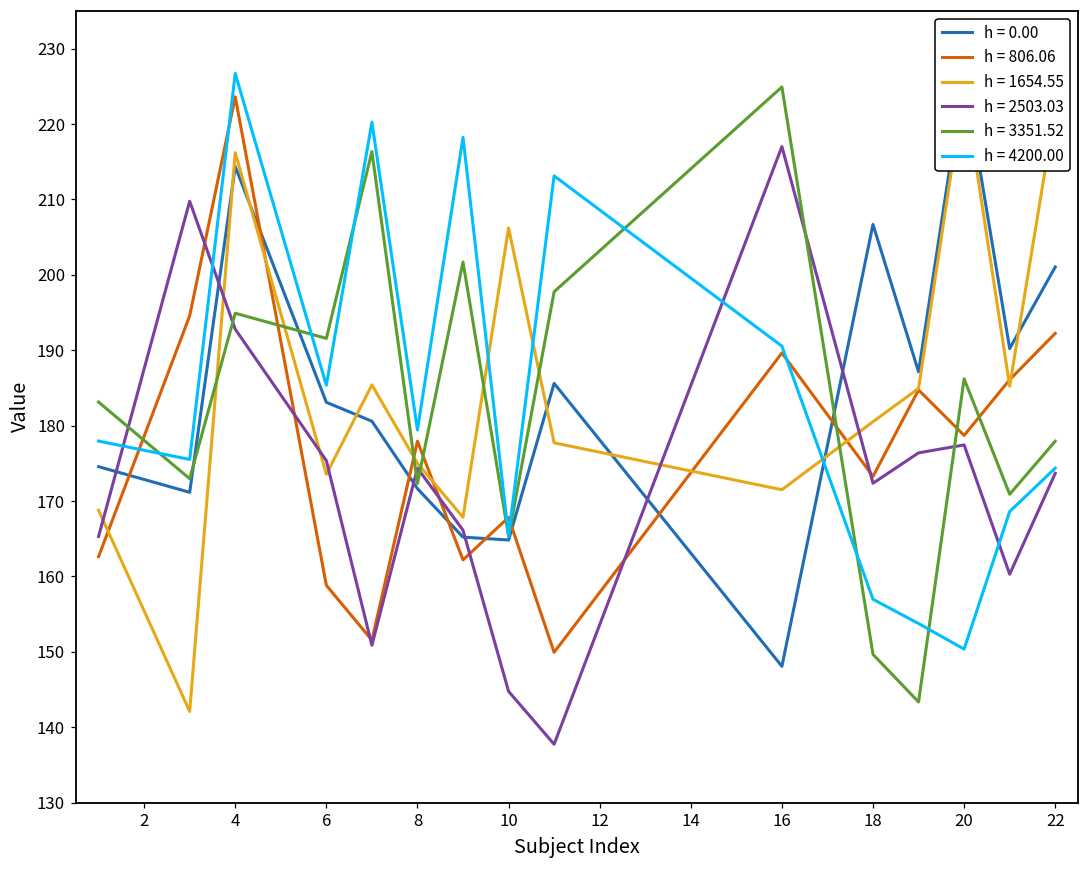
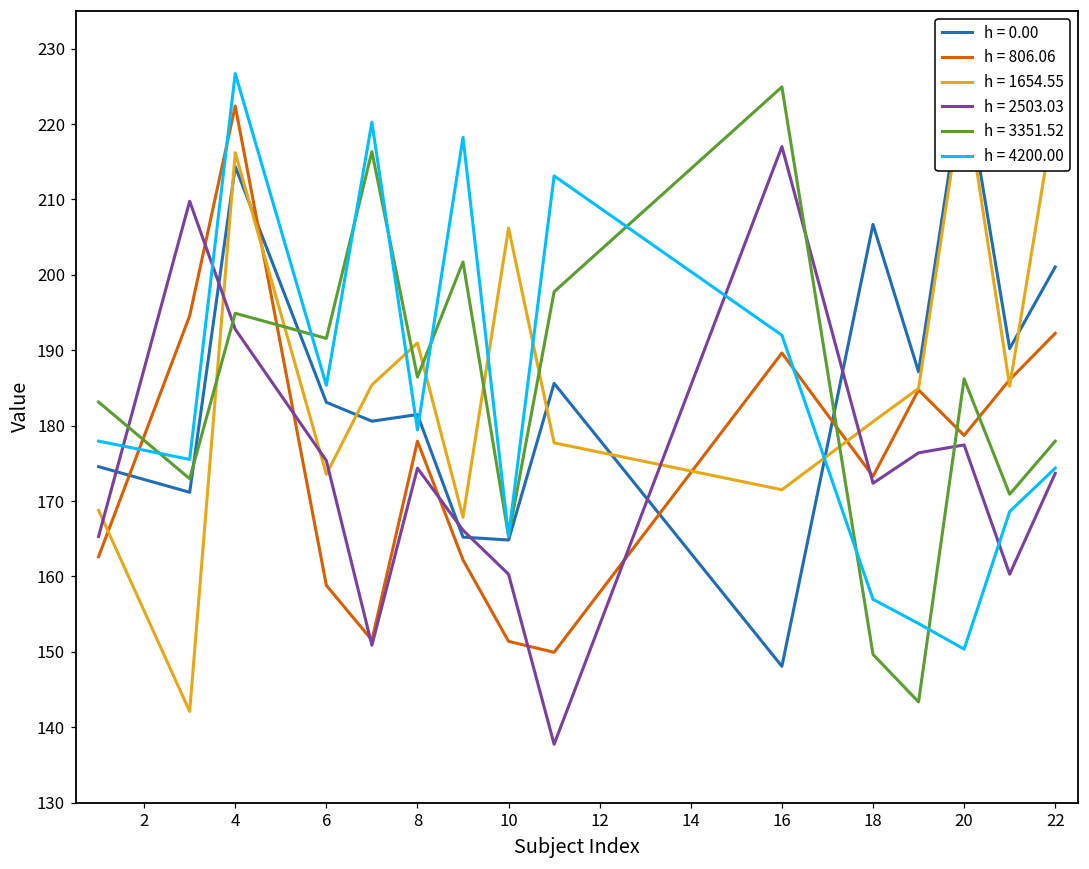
  {
    "h = 0.00": {
      "4": 214,
      "6": 183,
-     "8": 172,
+     "8": 181,
      "10": 165,
      "16": 148,
      "18": 207,
      "22": 201
    },
    "h = 806.06": {
-     "4": 224,
+     "4": 222,
      "6": 159,
      "8": 178,
-     "10": 168,
+     "10": 151,
      "16": 190,
      "18": 173,
      "20": 179,
      "22": 192
    },
    "h = 1654.55": {
      "4": 216,
      "6": 174,
-     "8": 175,
+     "8": 191,
      "10": 206,
      "16": 172,
      "18": 181
    },
    "h = 2503.03": {
      "4": 193,
      "6": 175,
      "8": 174,
-     "10": 145,
+     "10": 160,
      "16": 217,
      "18": 172,
      "20": 177,
      "22": 174
    },
    "h = 3351.52": {
      "4": 195,
      "6": 192,
-     "8": 172,
+     "8": 186,
      "16": 225,
      "18": 150,
      "20": 186,
      "22": 178
    },
    "h = 4200.00": {
      "4": 227,
      "6": 185,
      "8": 179,
-     "16": 191,
+     "16": 192,
      "18": 157,
      "20": 150,
      "22": 174
    }
  }
